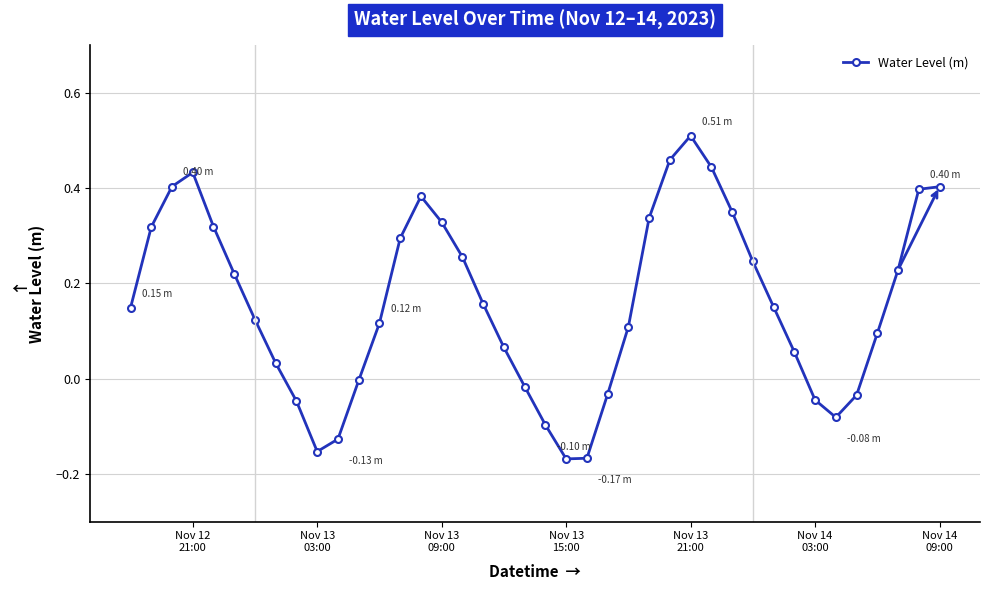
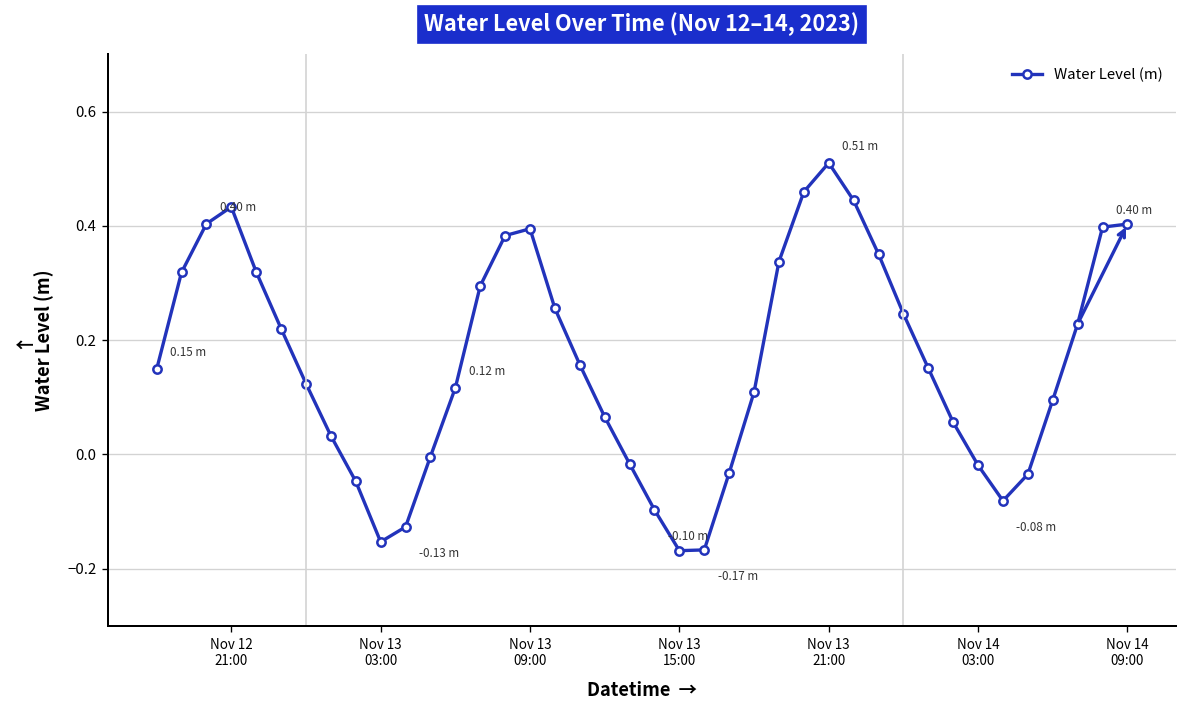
  {
    "Nov 13 03:00": -0.15,
-   "Nov 13 09:00": 0.33,
+   "Nov 13 09:00": 0.39,
    "Nov 13 15:00": -0.17,
-   "Nov 14 03:00": -0.04
+   "Nov 14 03:00": -0.02
  }
